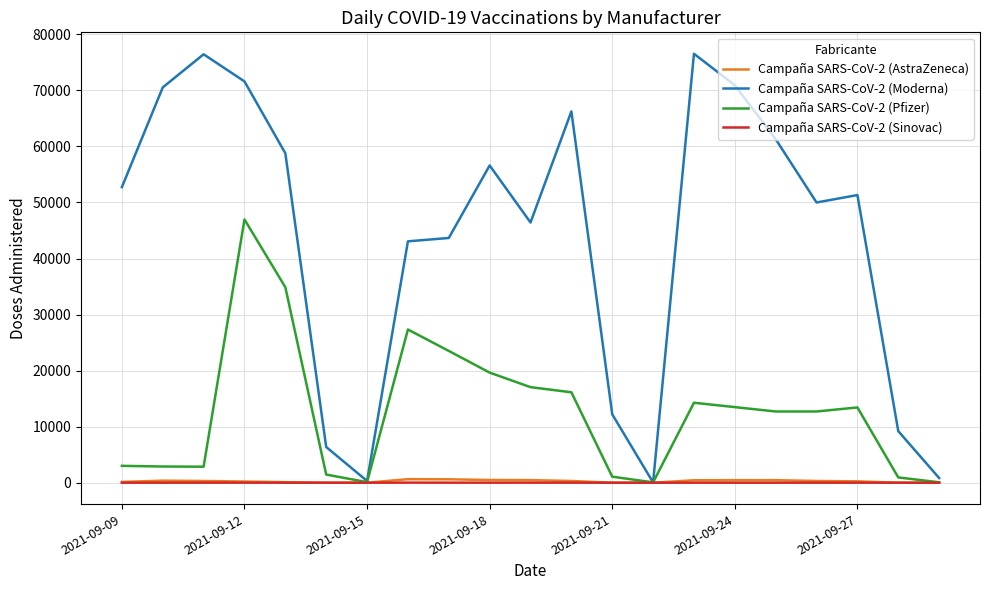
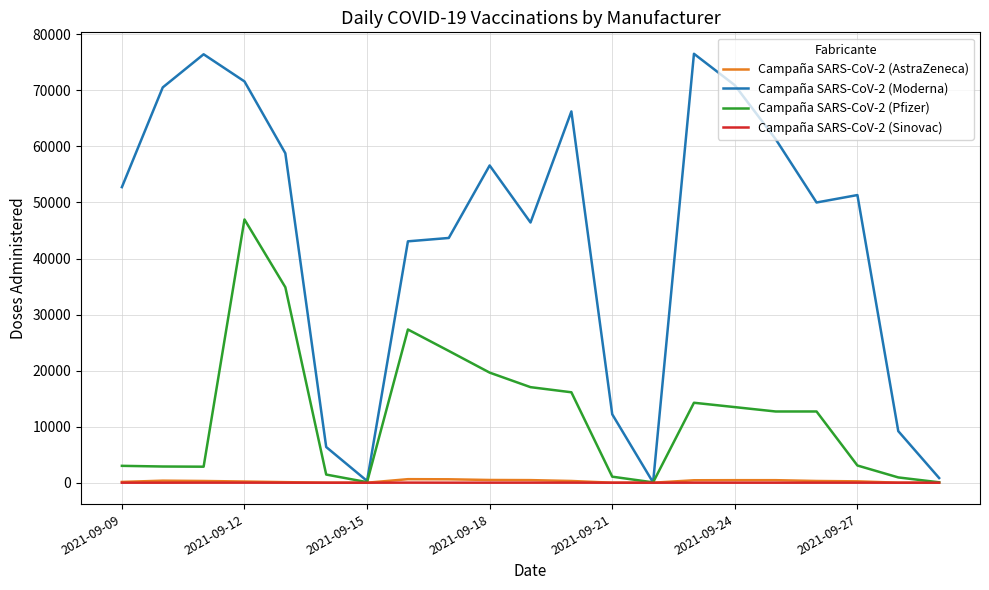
  {
    "Campaña SARS-CoV-2 (AstraZeneca)": {
      "2021-09-18": 0
    },
    "Campaña SARS-CoV-2 (Moderna)": {
      "2021-09-09": 53000,
      "2021-09-12": 72000,
      "2021-09-18": 57000,
      "2021-09-21": 12000,
      "2021-09-27": 51000
    },
    "Campaña SARS-CoV-2 (Pfizer)": {
      "2021-09-09": 3000,
      "2021-09-12": 47000,
      "2021-09-18": 20000,
      "2021-09-21": 1000,
      "2021-09-24": 13000,
-     "2021-09-27": 13000
+     "2021-09-27": 3000
    },
    "Campaña SARS-CoV-2 (Sinovac)": {
      "2021-09-18": 0
    }
  }
